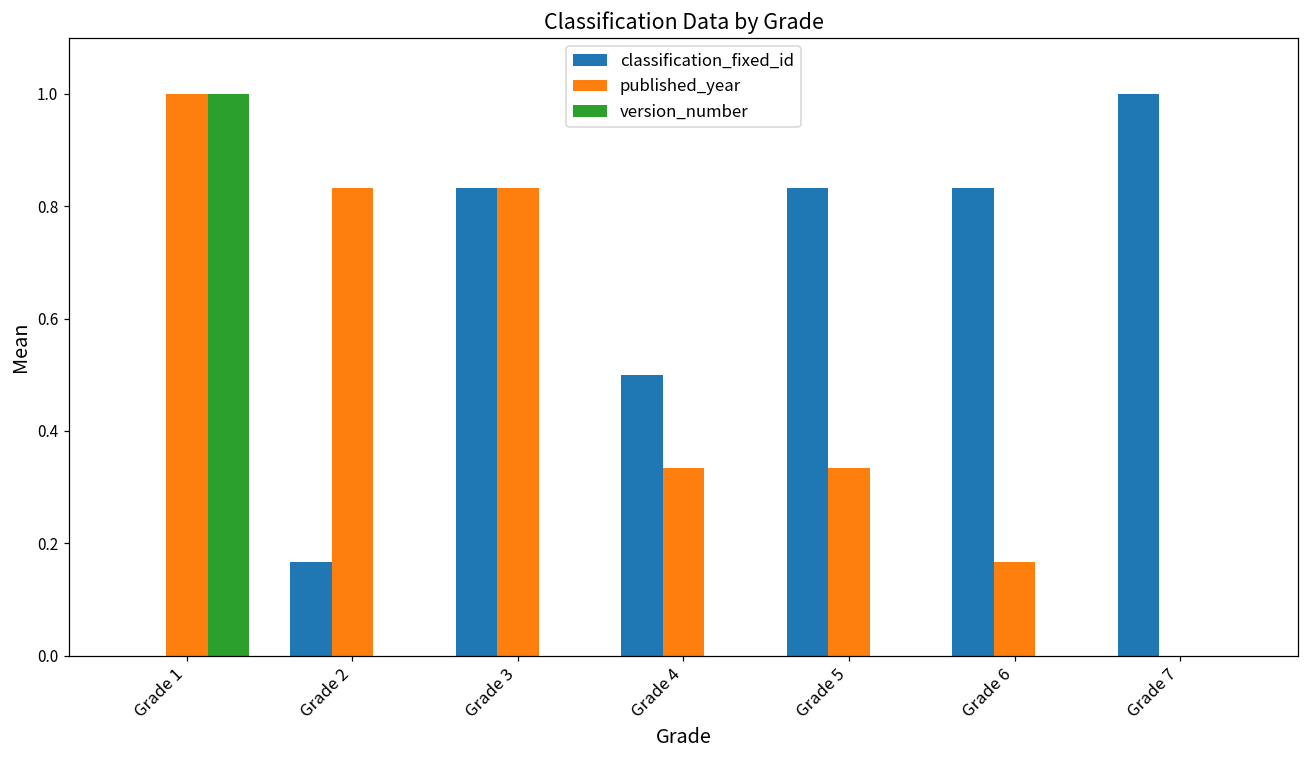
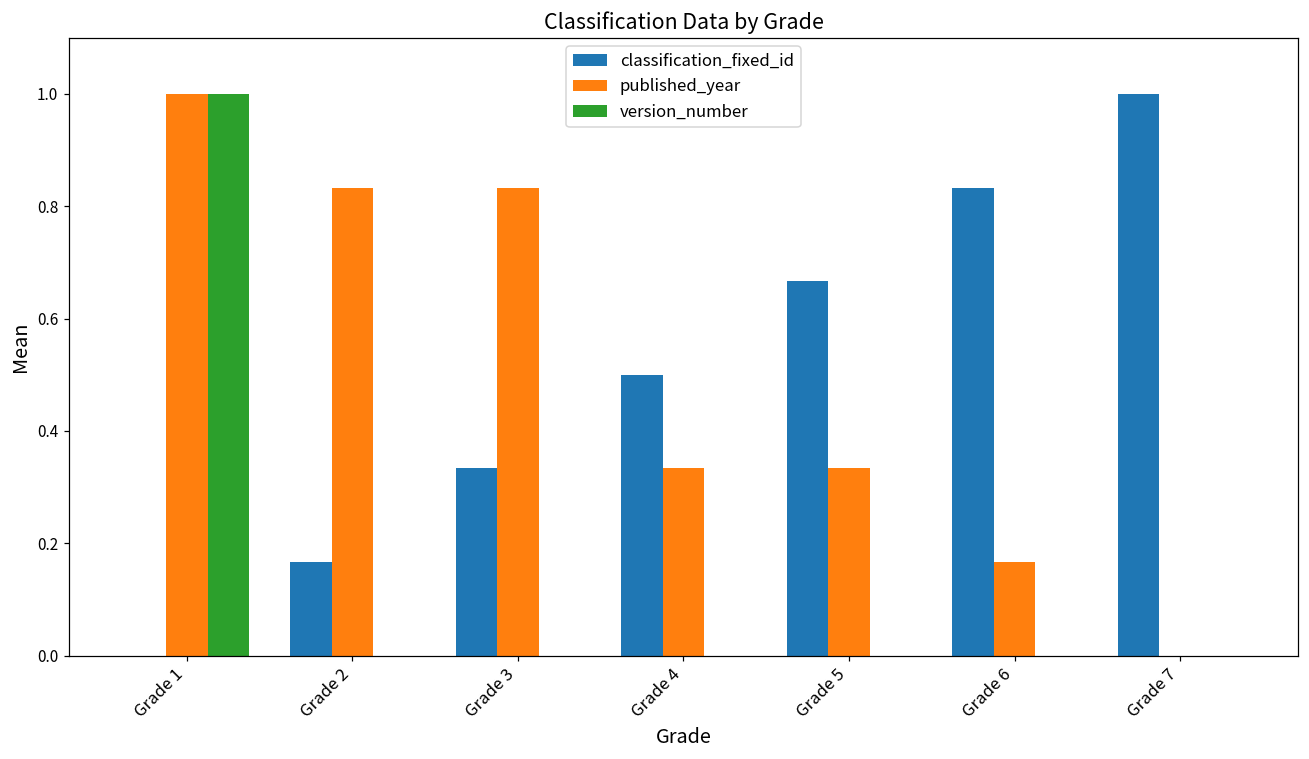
  {
    "classification_fixed_id": {
      "Grade 1": 0.00,
      "Grade 2": 0.17,
-     "Grade 3": 0.83,
+     "Grade 3": 0.33,
      "Grade 4": 0.50,
-     "Grade 5": 0.83,
+     "Grade 5": 0.67,
      "Grade 6": 0.83,
      "Grade 7": 1.00
    },
    "published_year": {
      "Grade 1": 1.00,
      "Grade 2": 0.83,
      "Grade 3": 0.83,
      "Grade 4": 0.33,
      "Grade 5": 0.33,
      "Grade 6": 0.17,
      "Grade 7": 0.00
    },
    "version_number": {
      "Grade 1": 1.00,
      "Grade 2": 0.00,
      "Grade 3": 0.00,
      "Grade 4": 0.00,
      "Grade 5": 0.00,
      "Grade 6": 0.00,
      "Grade 7": 0.00
    }
  }
